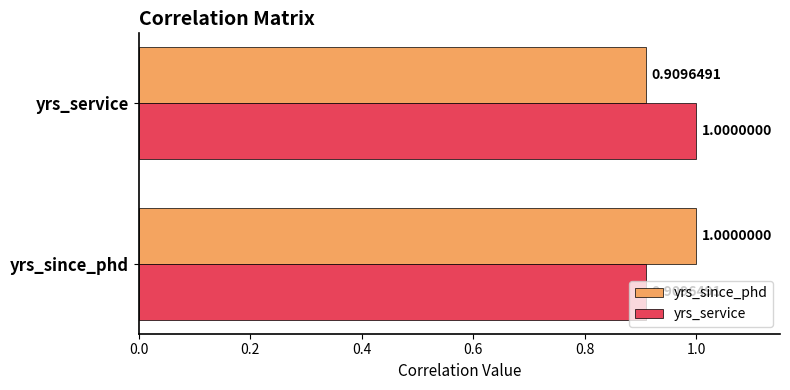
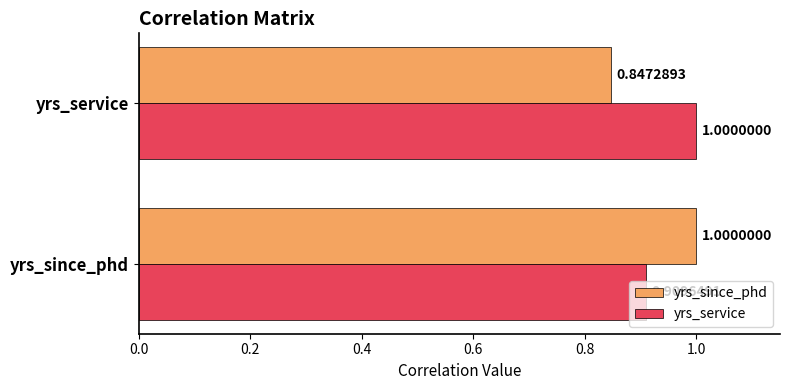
  {
    "yrs_since_phd": {
-     "yrs_service": 0.9096491,
+     "yrs_service": 0.8472893,
      "yrs_since_phd": 1.0000000
    },
    "yrs_service": {
      "yrs_service": 1.0000000
    }
  }
